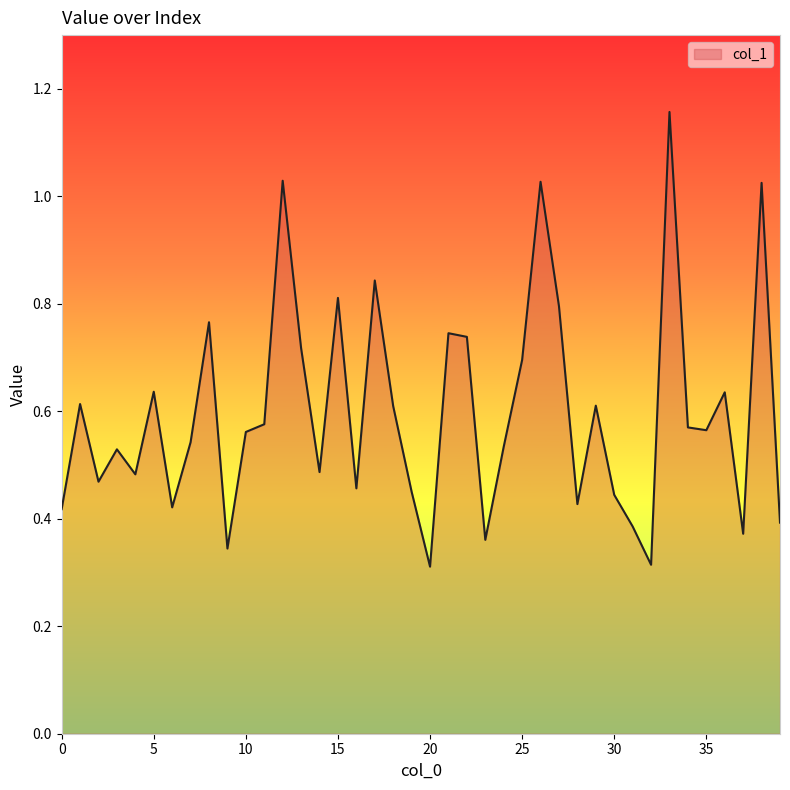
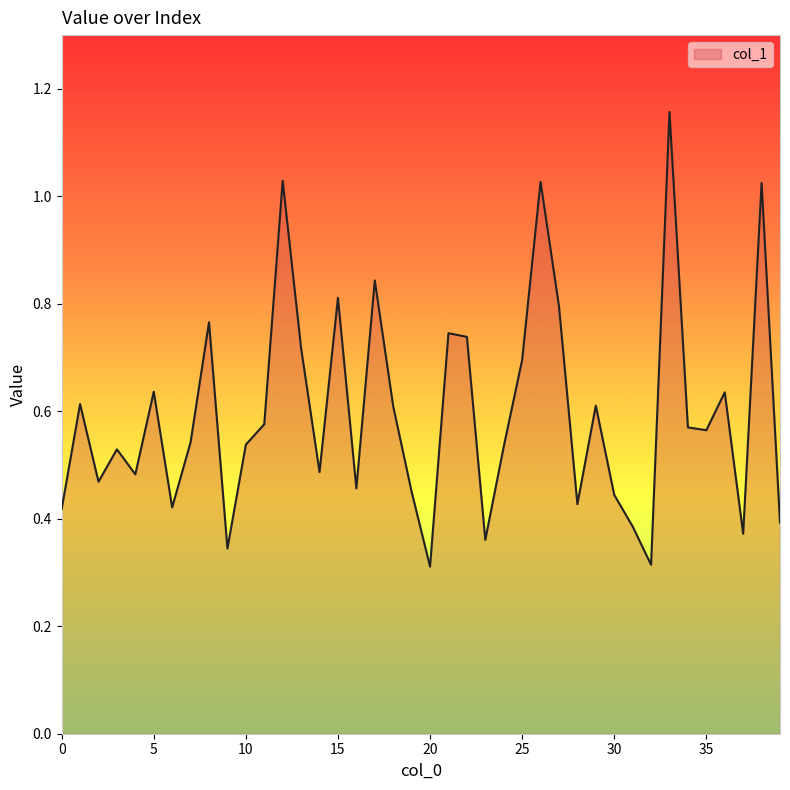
  {
    "0": 0.42,
    "5": 0.64,
-   "10": 0.56,
+   "10": 0.54,
    "15": 0.81,
    "20": 0.31,
    "25": 0.70,
    "30": 0.44,
    "35": 0.56
  }
